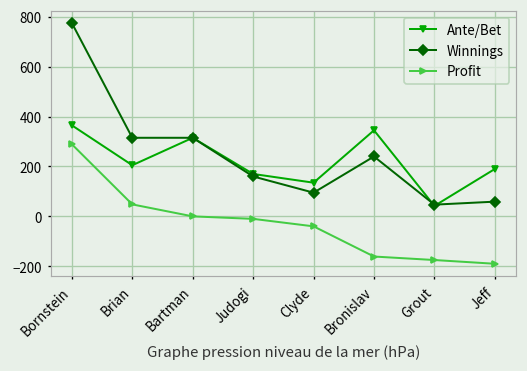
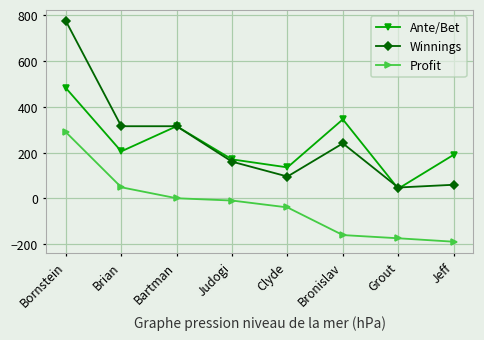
  {
    "Ante/Bet": {
-     "Bornstein": 370,
+     "Bornstein": 480,
      "Brian": 210,
      "Clyde": 140,
      "Bronislav": 350,
      "Jeff": 190
    },
    "Winnings": {
      "Bornstein": 780,
      "Brian": 320,
      "Clyde": 100,
      "Bronislav": 240,
      "Jeff": 60
    },
    "Profit": {
      "Bornstein": 290,
      "Brian": 50,
      "Bartman": 0,
      "Judogi": -10,
      "Clyde": -40,
      "Bronislav": -160,
      "Grout": -180,
      "Jeff": -190
    }
  }
